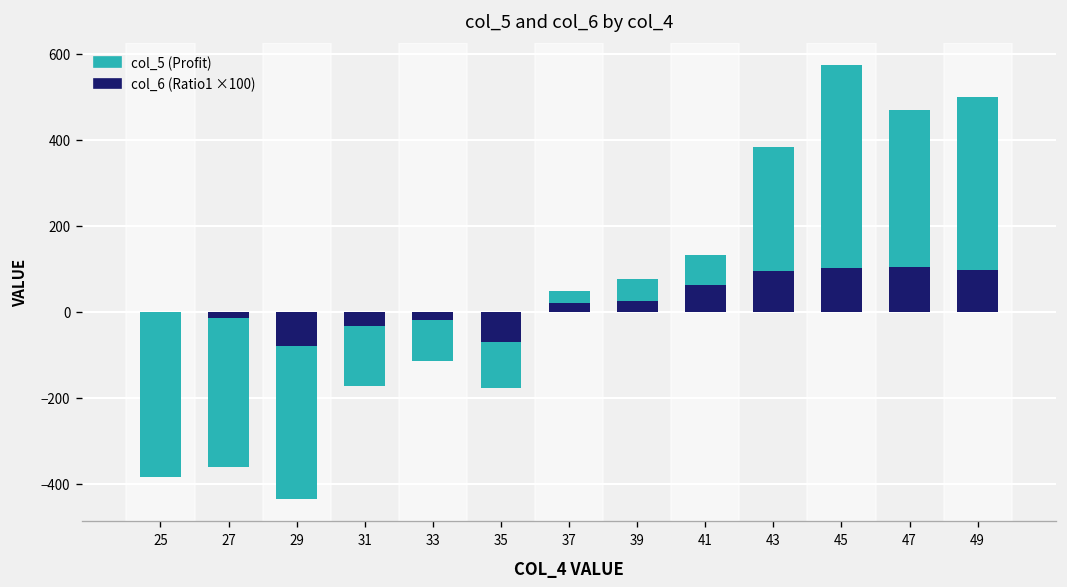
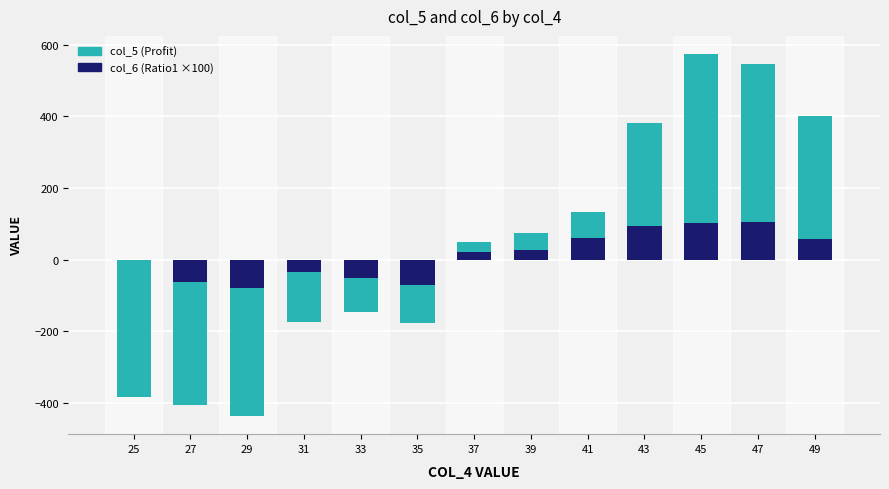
  {
    "col_6 (Ratio1 ×100)": {
      "25": 0,
-     "27": -20,
+     "27": -60,
      "29": -80,
      "31": -30,
-     "33": -20,
+     "33": -50,
      "35": -70,
      "37": 20,
      "39": 30,
      "41": 60,
      "43": 100,
      "45": 100,
      "47": 110,
-     "49": 100
+     "49": 60
    },
    "col_5 (Profit)": {
      "25": -380,
      "27": -350,
      "29": -360,
      "31": -140,
      "33": -100,
      "35": -110,
      "37": 30,
      "39": 50,
      "41": 70,
      "43": 290,
      "45": 470,
-     "47": 370,
-     "49": 400
+     "47": 440,
+     "49": 340
    }
  }
